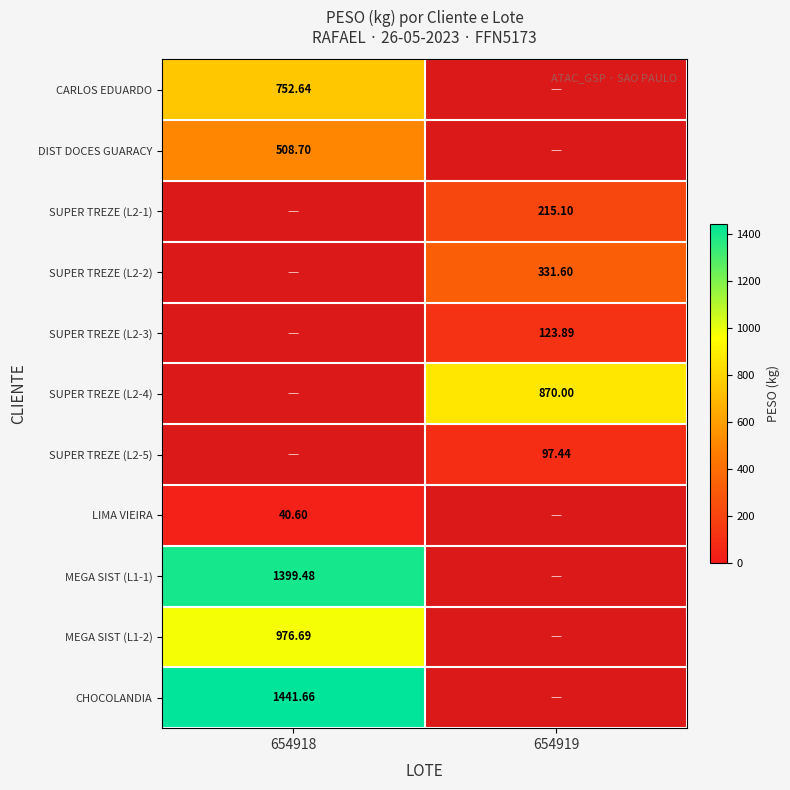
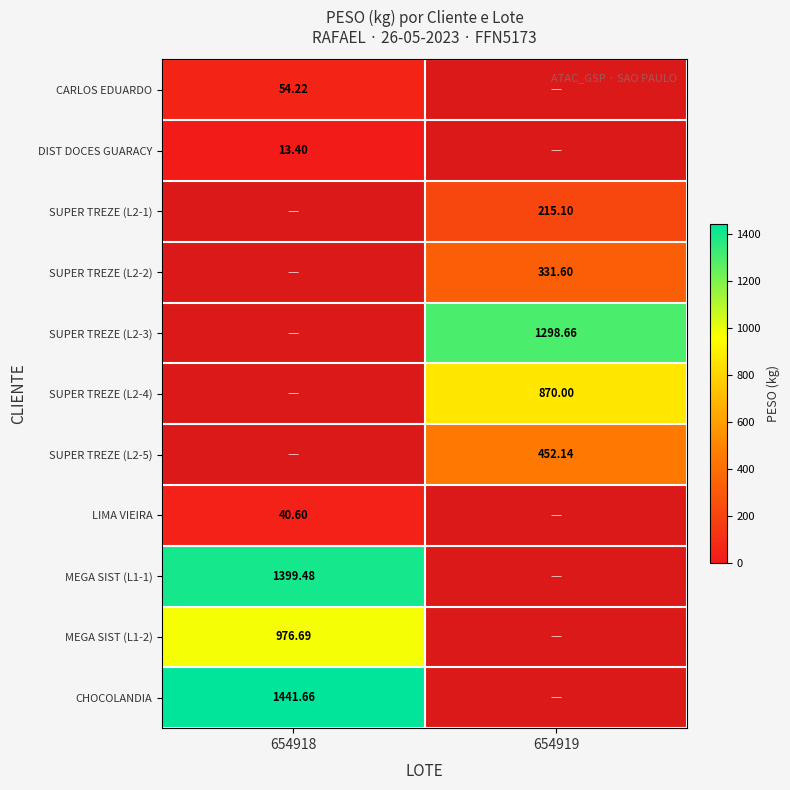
  {
    "CARLOS EDUARDO": {
-     "654918": 752.64
+     "654918": 54.22
    },
    "DIST DOCES GUARACY": {
-     "654918": 508.70
+     "654918": 13.40
    },
    "SUPER TREZE (L2-1)": {
      "654919": 215.10
    },
    "SUPER TREZE (L2-2)": {
      "654919": 331.60
    },
    "SUPER TREZE (L2-3)": {
-     "654919": 123.89
+     "654919": 1298.66
    },
    "SUPER TREZE (L2-4)": {
      "654919": 870.00
    },
    "SUPER TREZE (L2-5)": {
-     "654919": 97.44
+     "654919": 452.14
    },
    "LIMA VIEIRA": {
      "654918": 40.60
    },
    "MEGA SIST (L1-1)": {
      "654918": 1399.48
    },
    "MEGA SIST (L1-2)": {
      "654918": 976.69
    },
    "CHOCOLANDIA": {
      "654918": 1441.66
    }
  }
